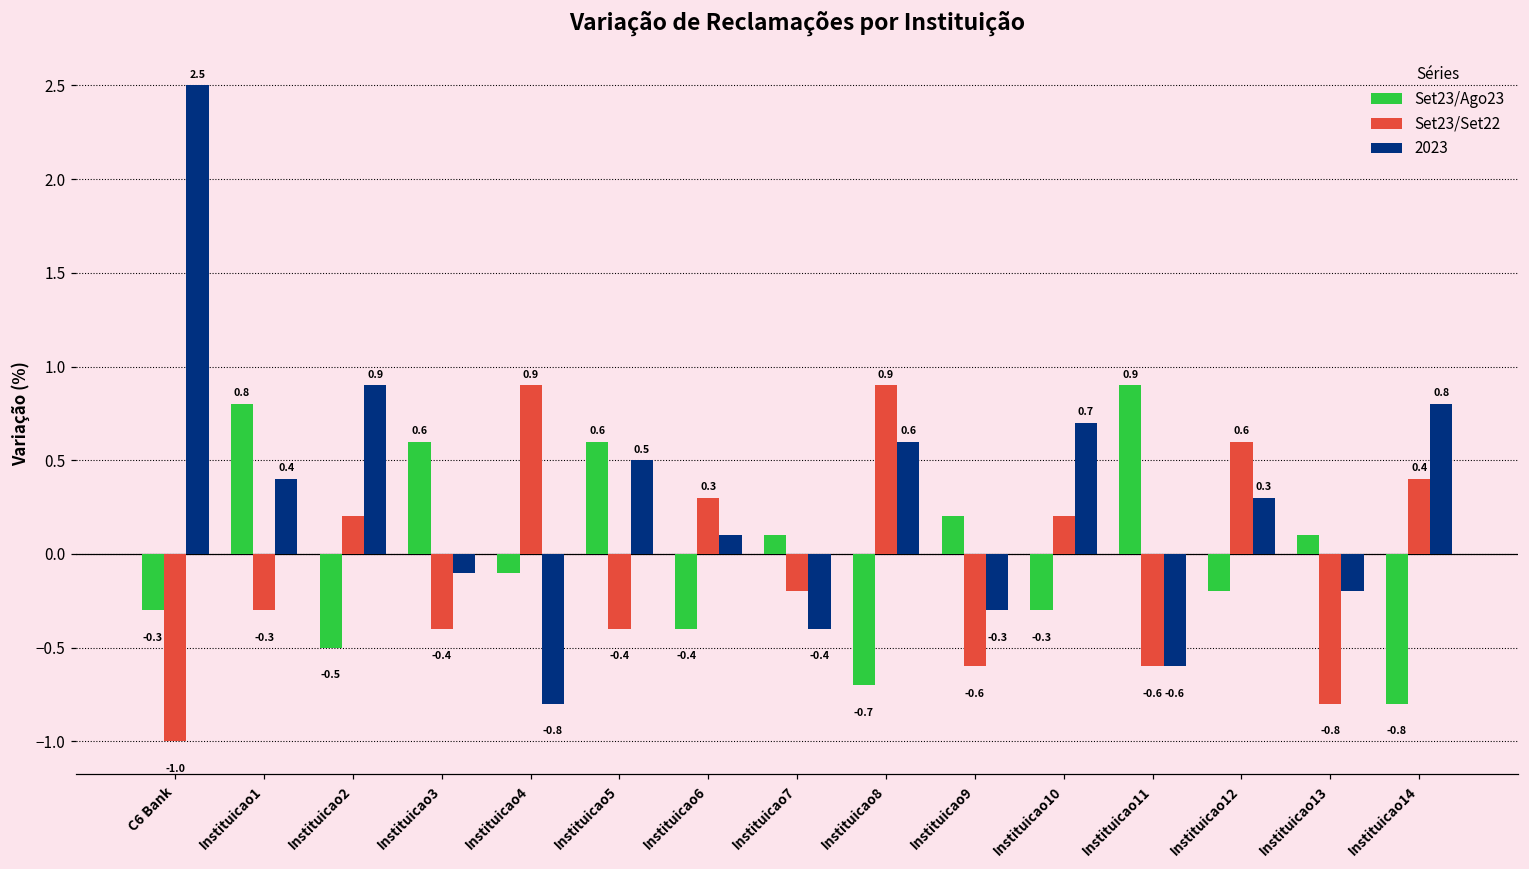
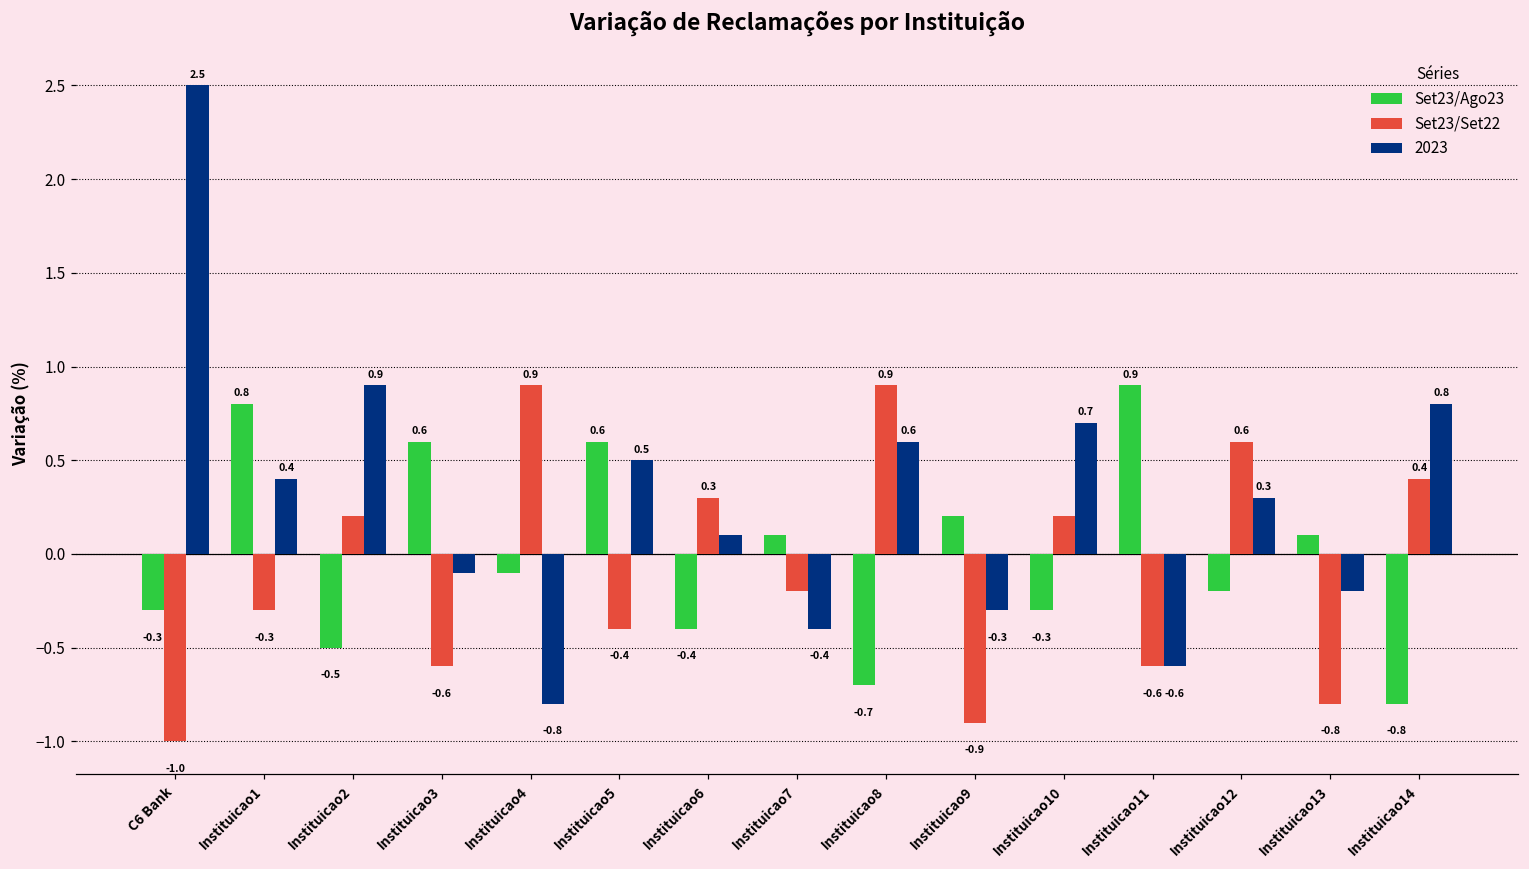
  {
    "Set23/Ago23": {
      "C6 Bank": -0.3,
      "Instituicao1": 0.8,
      "Instituicao2": -0.5,
      "Instituicao3": 0.6,
      "Instituicao5": 0.6,
      "Instituicao6": -0.4,
      "Instituicao8": -0.7,
      "Instituicao10": -0.3,
      "Instituicao11": 0.9,
      "Instituicao14": -0.8
    },
    "Set23/Set22": {
      "C6 Bank": -1.0,
      "Instituicao1": -0.3,
-     "Instituicao3": -0.4,
+     "Instituicao3": -0.6,
      "Instituicao4": 0.9,
      "Instituicao5": -0.4,
      "Instituicao6": 0.3,
      "Instituicao8": 0.9,
-     "Instituicao9": -0.6,
+     "Instituicao9": -0.9,
      "Instituicao11": -0.6,
      "Instituicao12": 0.6,
      "Instituicao13": -0.8,
      "Instituicao14": 0.4
    },
    "2023": {
      "C6 Bank": 2.5,
      "Instituicao1": 0.4,
      "Instituicao2": 0.9,
      "Instituicao4": -0.8,
      "Instituicao5": 0.5,
      "Instituicao7": -0.4,
      "Instituicao8": 0.6,
      "Instituicao9": -0.3,
      "Instituicao10": 0.7,
      "Instituicao11": -0.6,
      "Instituicao12": 0.3,
      "Instituicao14": 0.8
    }
  }
